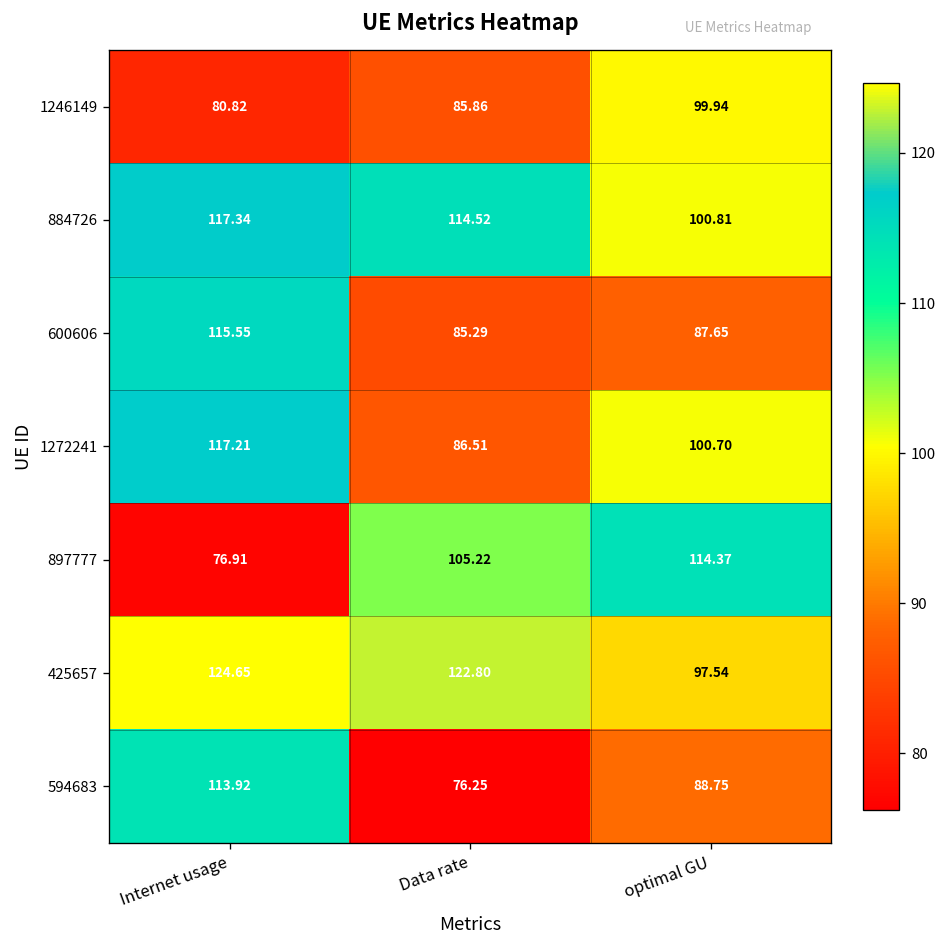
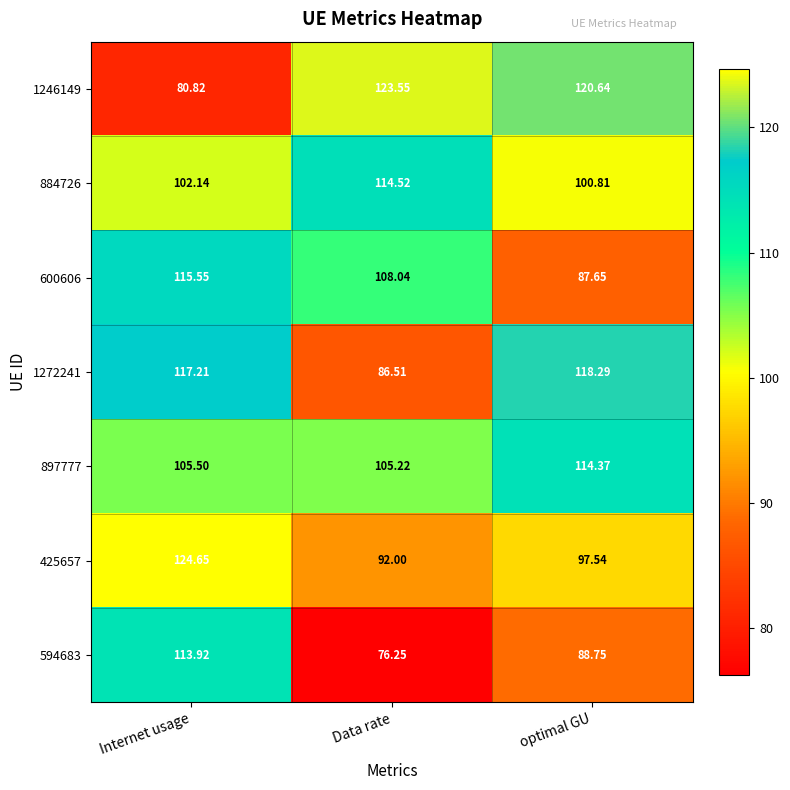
  {
    "1246149": {
      "Internet usage": 80.82,
-     "Data rate": 85.86,
-     "optimal GU": 99.94
+     "Data rate": 123.55,
+     "optimal GU": 120.64
    },
    "884726": {
-     "Internet usage": 117.34,
+     "Internet usage": 102.14,
      "Data rate": 114.52,
      "optimal GU": 100.81
    },
    "600606": {
      "Internet usage": 115.55,
-     "Data rate": 85.29,
+     "Data rate": 108.04,
      "optimal GU": 87.65
    },
    "1272241": {
      "Internet usage": 117.21,
      "Data rate": 86.51,
-     "optimal GU": 100.70
+     "optimal GU": 118.29
    },
    "897777": {
-     "Internet usage": 76.91,
+     "Internet usage": 105.50,
      "Data rate": 105.22,
      "optimal GU": 114.37
    },
    "425657": {
      "Internet usage": 124.65,
-     "Data rate": 122.80,
+     "Data rate": 92.00,
      "optimal GU": 97.54
    },
    "594683": {
      "Internet usage": 113.92,
      "Data rate": 76.25,
      "optimal GU": 88.75
    }
  }
